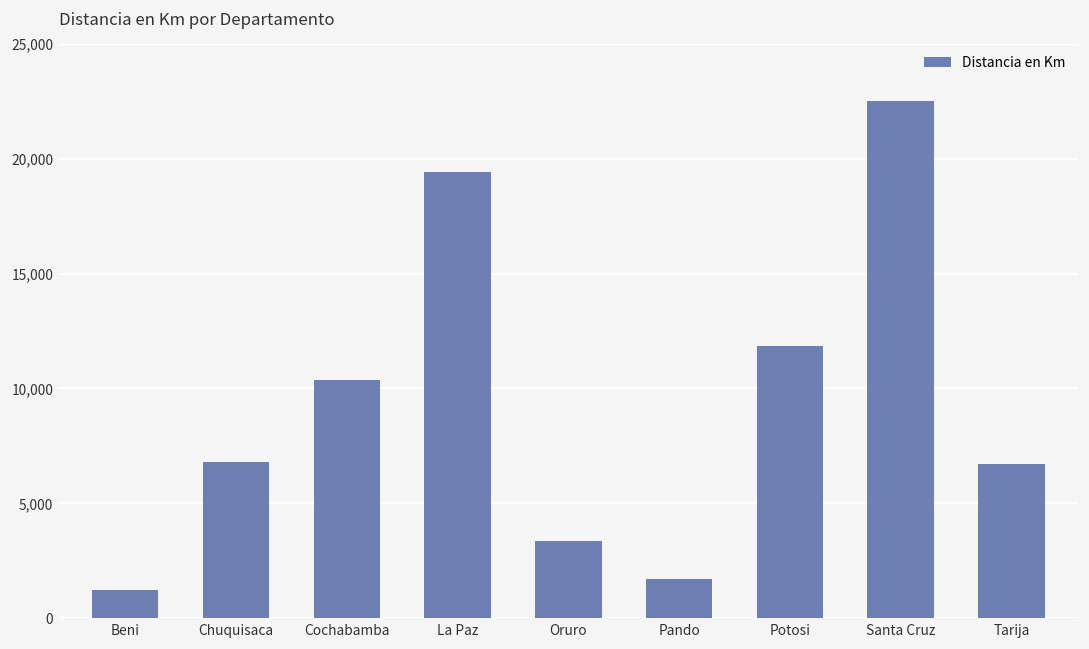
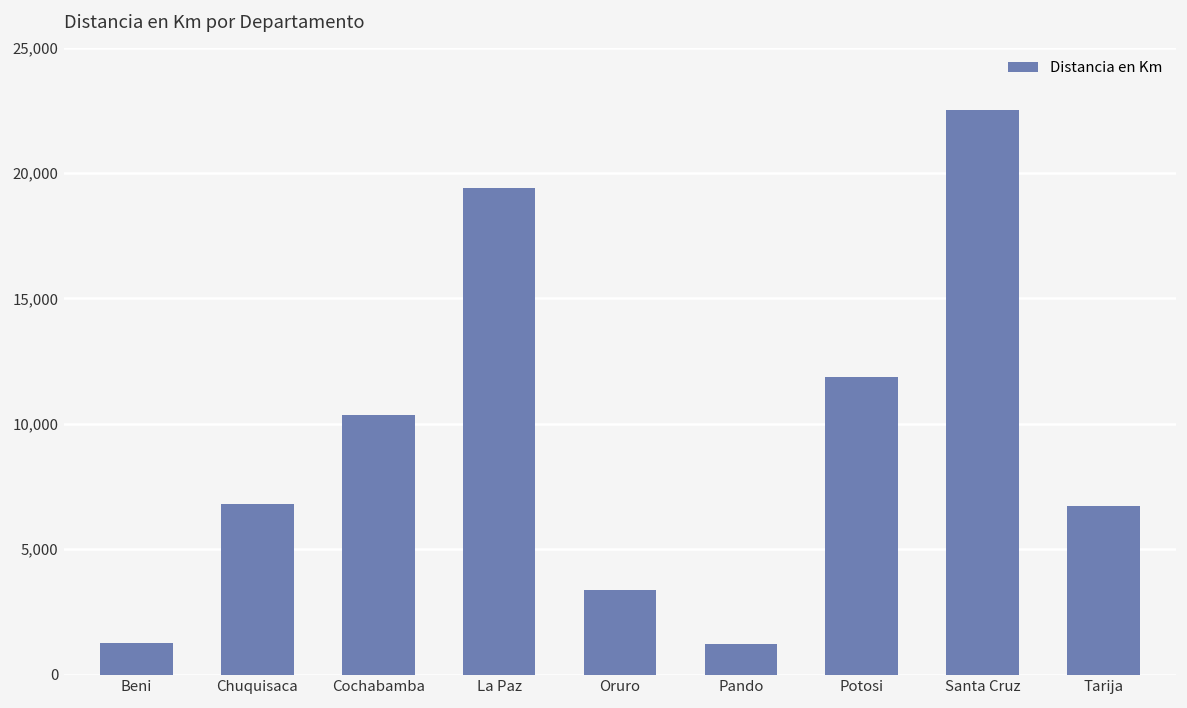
  {
    "Beni": "1,200",
    "Chuquisaca": "6,800",
    "Cochabamba": "10,300",
    "La Paz": "19,400",
    "Oruro": "3,400",
-   "Pando": "1,700",
+   "Pando": "1,200",
    "Potosi": "11,800",
    "Santa Cruz": "22,500",
    "Tarija": "6,700"
  }
